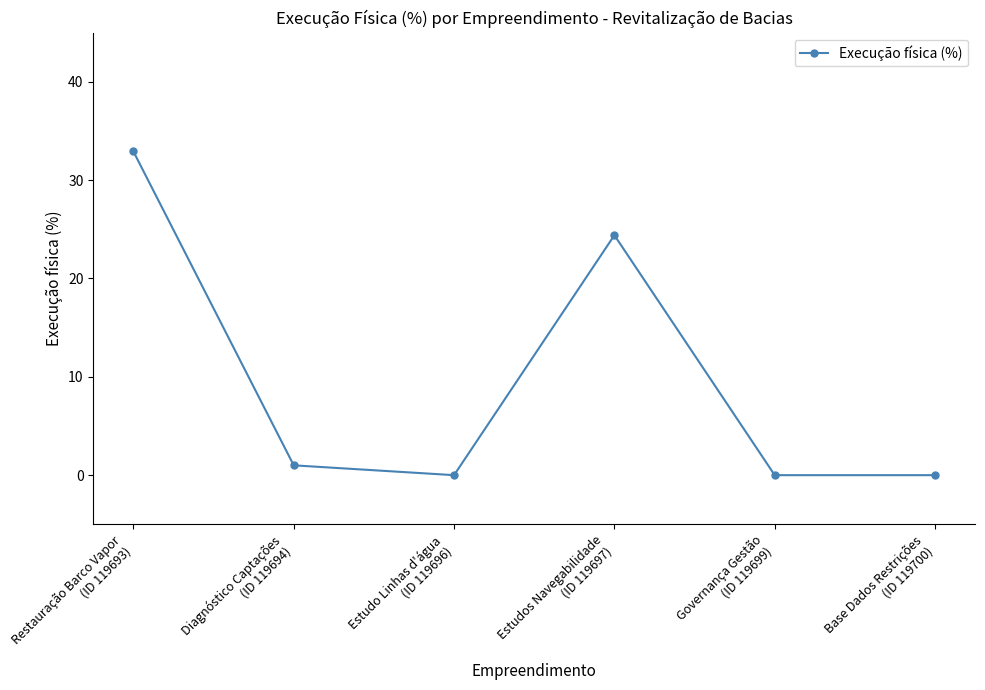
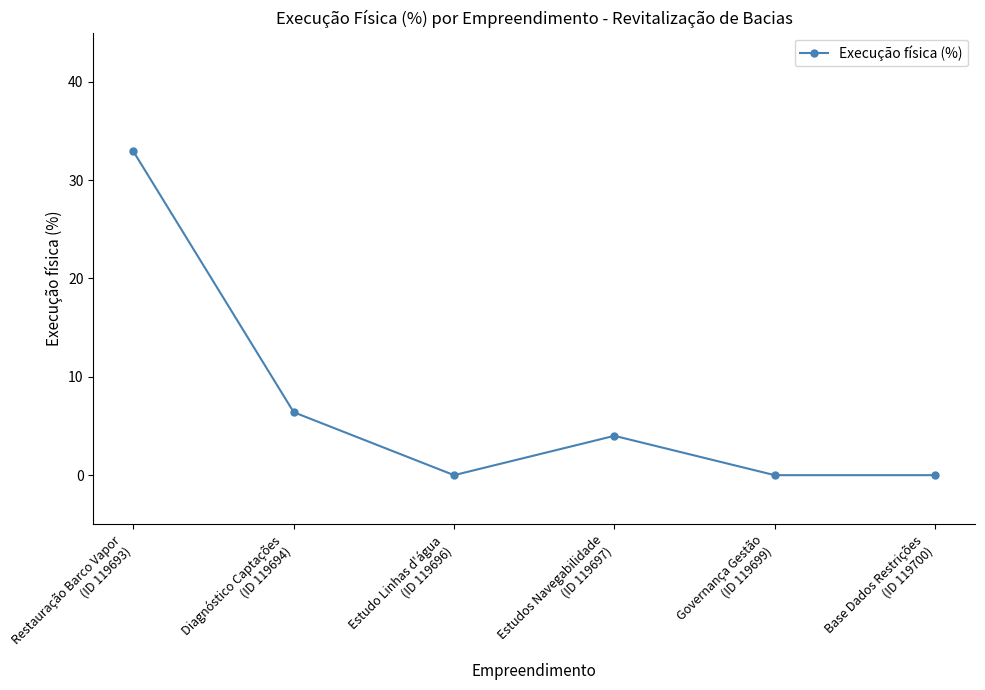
  {
    "Restauração Barco Vapor (ID 119693)": 33,
-   "Diagnóstico Captações (ID 119694)": 1,
+   "Diagnóstico Captações (ID 119694)": 6,
    "Estudo Linhas d'água (ID 119696)": 0,
-   "Estudos Navegabilidade (ID 119697)": 24,
+   "Estudos Navegabilidade (ID 119697)": 4,
    "Governança Gestão (ID 119699)": 0,
    "Base Dados Restrições (ID 119700)": 0
  }
